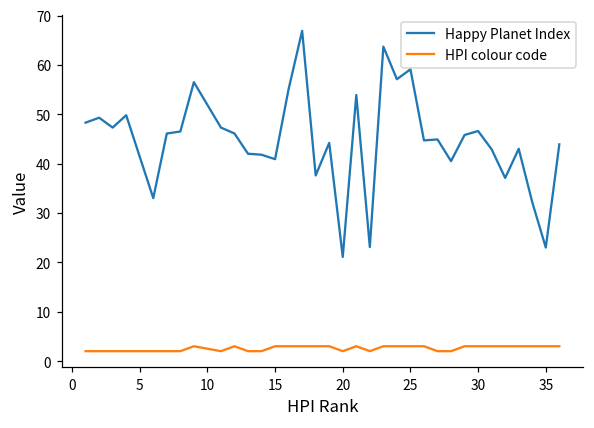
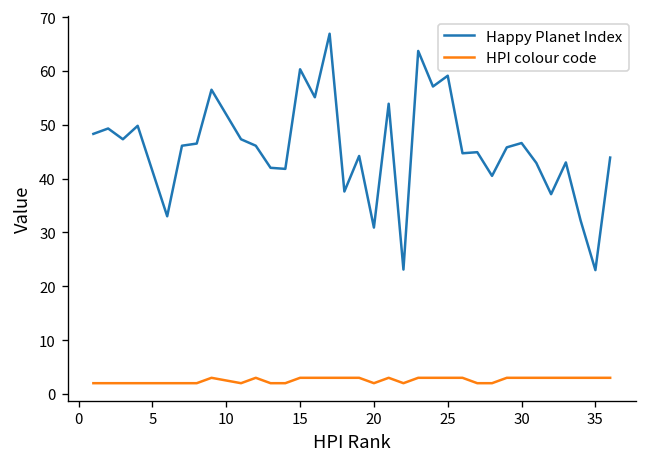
  {
    "Happy Planet Index": {
-     "15": 41,
-     "20": 21,
+     "15": 60,
+     "20": 31,
      "25": 59,
      "30": 47,
      "35": 23
    },
    "HPI colour code": {
      "15": 3,
      "20": 2,
      "25": 3,
      "30": 3,
      "35": 3
    }
  }
